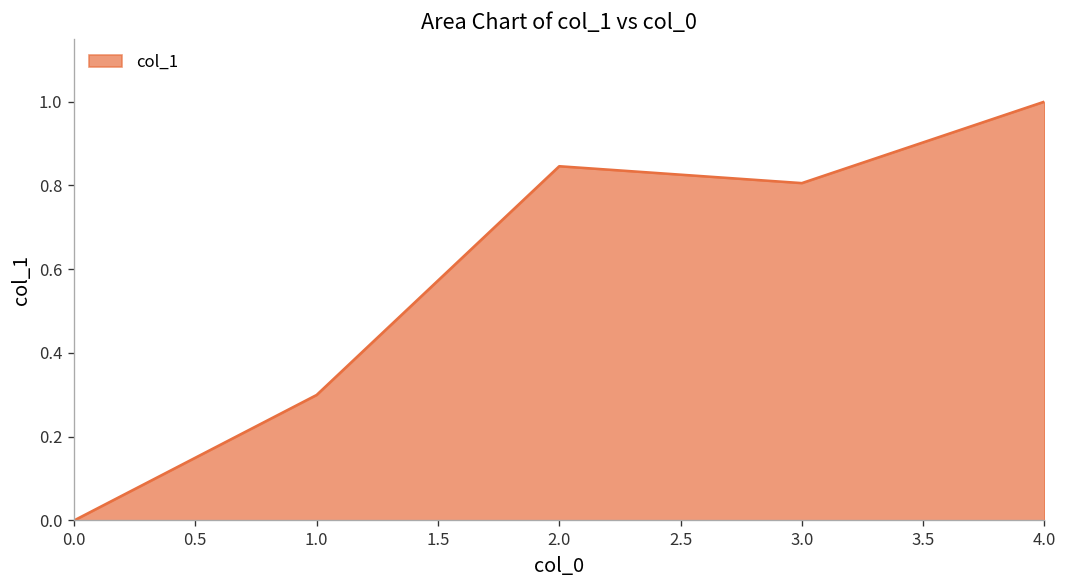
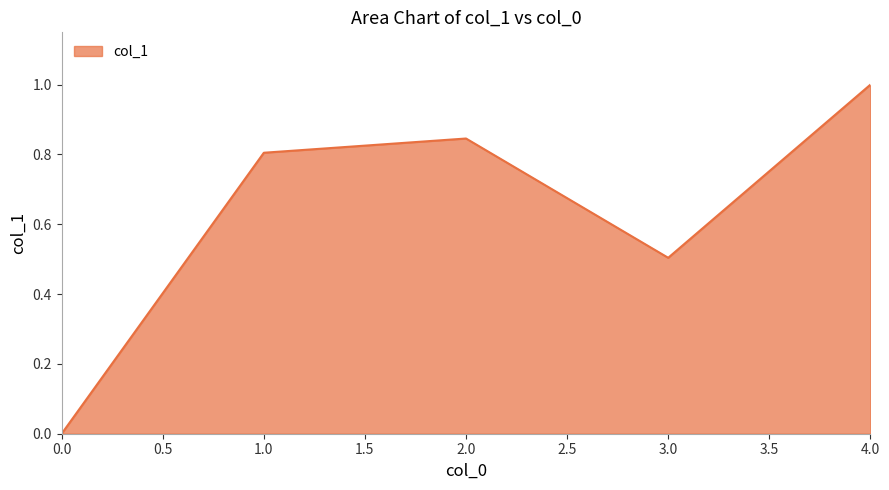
  {
    "0.0": 0.00,
-   "1.0": 0.30,
+   "1.0": 0.81,
    "2.0": 0.85,
-   "3.0": 0.81,
+   "3.0": 0.50,
    "4.0": 1.00
  }
